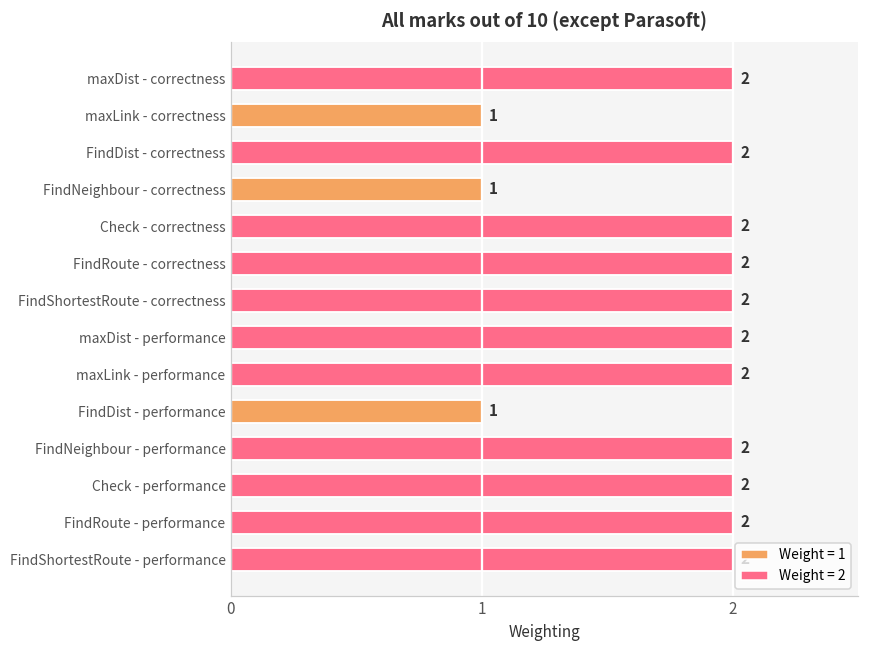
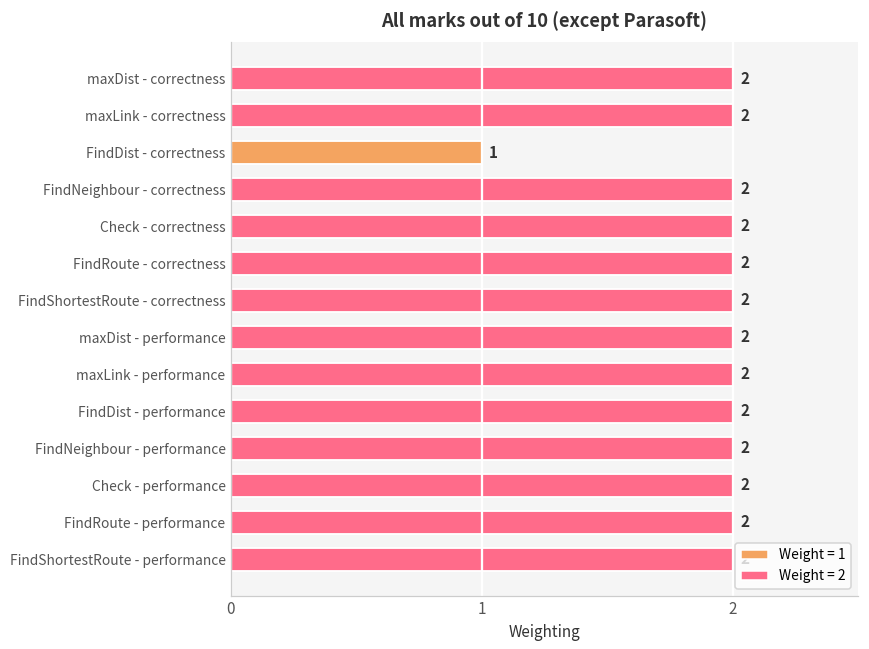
  {
    "maxDist - correctness": 2,
-   "maxLink - correctness": 1,
-   "FindDist - correctness": 2,
-   "FindNeighbour - correctness": 1,
+   "maxLink - correctness": 2,
+   "FindDist - correctness": 1,
+   "FindNeighbour - correctness": 2,
    "Check - correctness": 2,
    "FindRoute - correctness": 2,
    "FindShortestRoute - correctness": 2,
    "maxDist - performance": 2,
    "maxLink - performance": 2,
-   "FindDist - performance": 1,
+   "FindDist - performance": 2,
    "FindNeighbour - performance": 2,
    "Check - performance": 2,
    "FindRoute - performance": 2
  }
